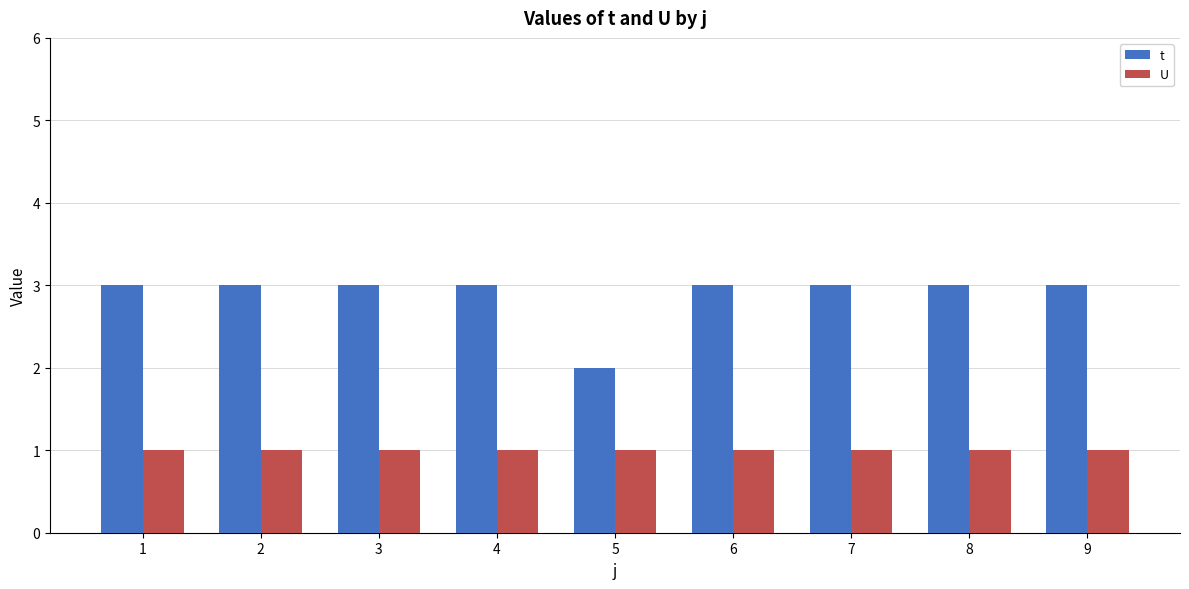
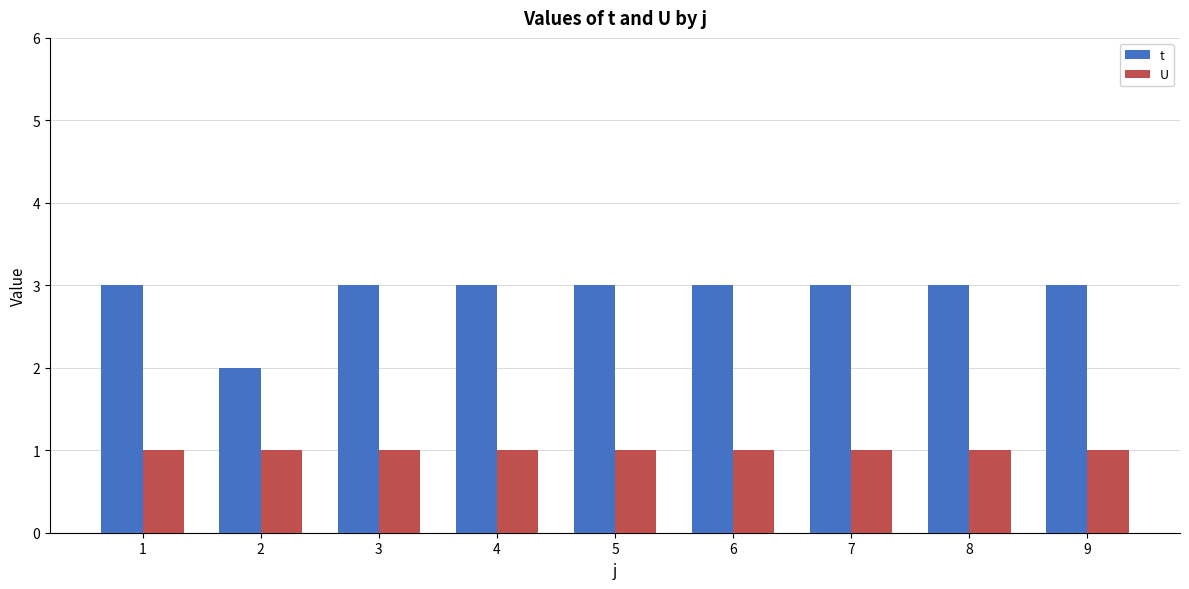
  {
    "t": {
      "1": 3,
-     "2": 3,
+     "2": 2,
      "3": 3,
      "4": 3,
-     "5": 2,
+     "5": 3,
      "6": 3,
      "7": 3,
      "8": 3,
      "9": 3
    },
    "U": {
      "1": 1,
      "2": 1,
      "3": 1,
      "4": 1,
      "5": 1,
      "6": 1,
      "7": 1,
      "8": 1,
      "9": 1
    }
  }
